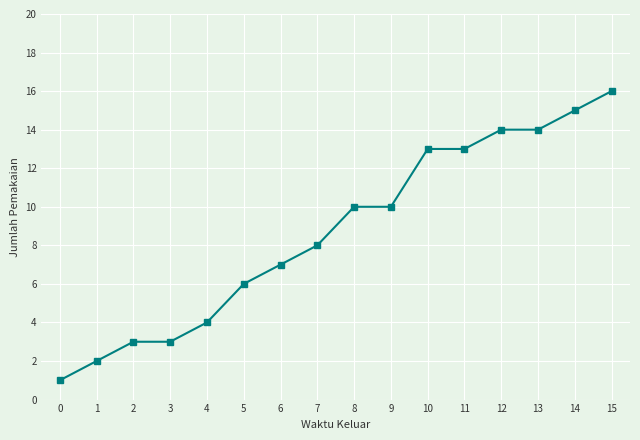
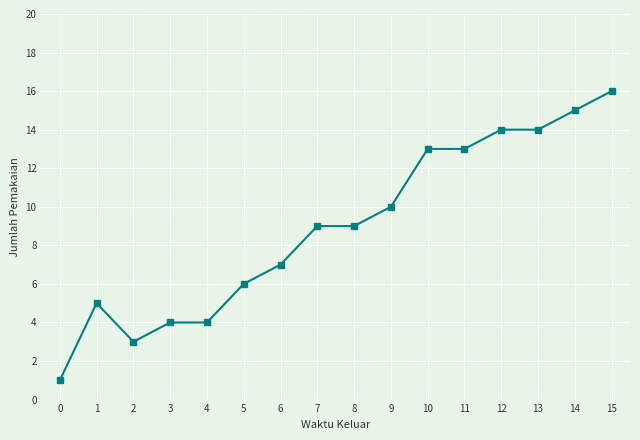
  {
    "0": 1,
-   "1": 2,
+   "1": 5,
    "2": 3,
-   "3": 3,
+   "3": 4,
    "4": 4,
    "5": 6,
    "6": 7,
-   "7": 8,
-   "8": 10,
+   "7": 9,
+   "8": 9,
    "9": 10,
    "10": 13,
    "11": 13,
    "12": 14,
    "13": 14,
    "14": 15,
    "15": 16
  }
